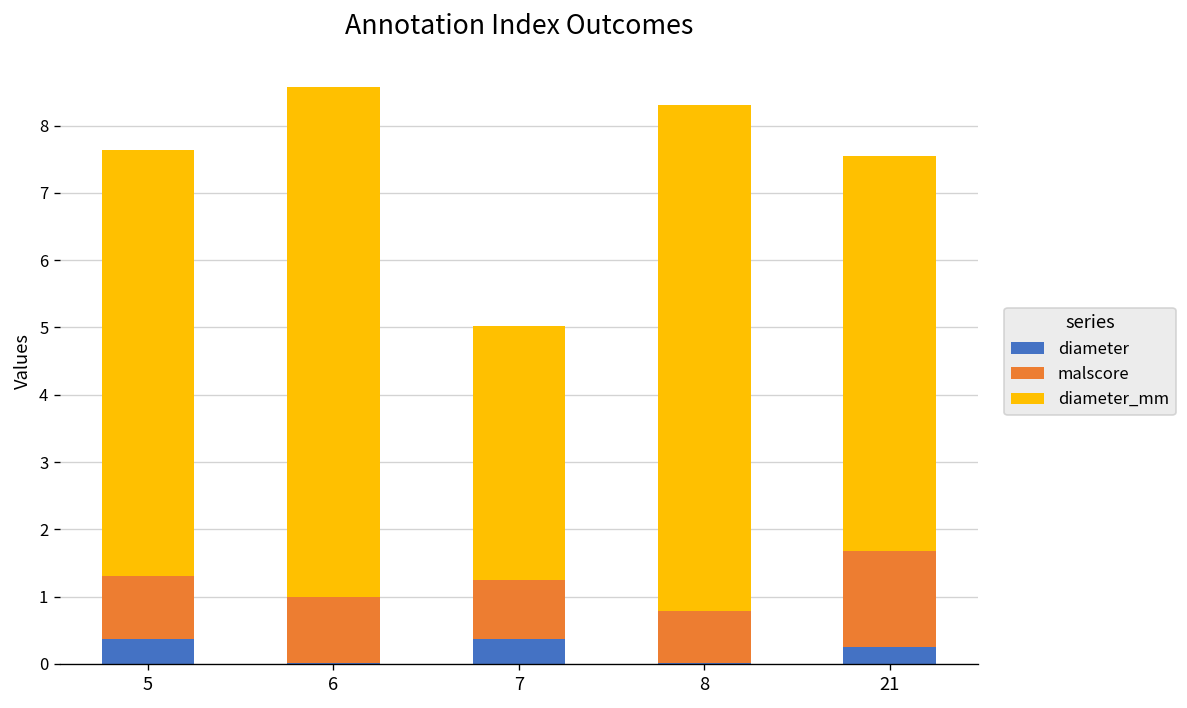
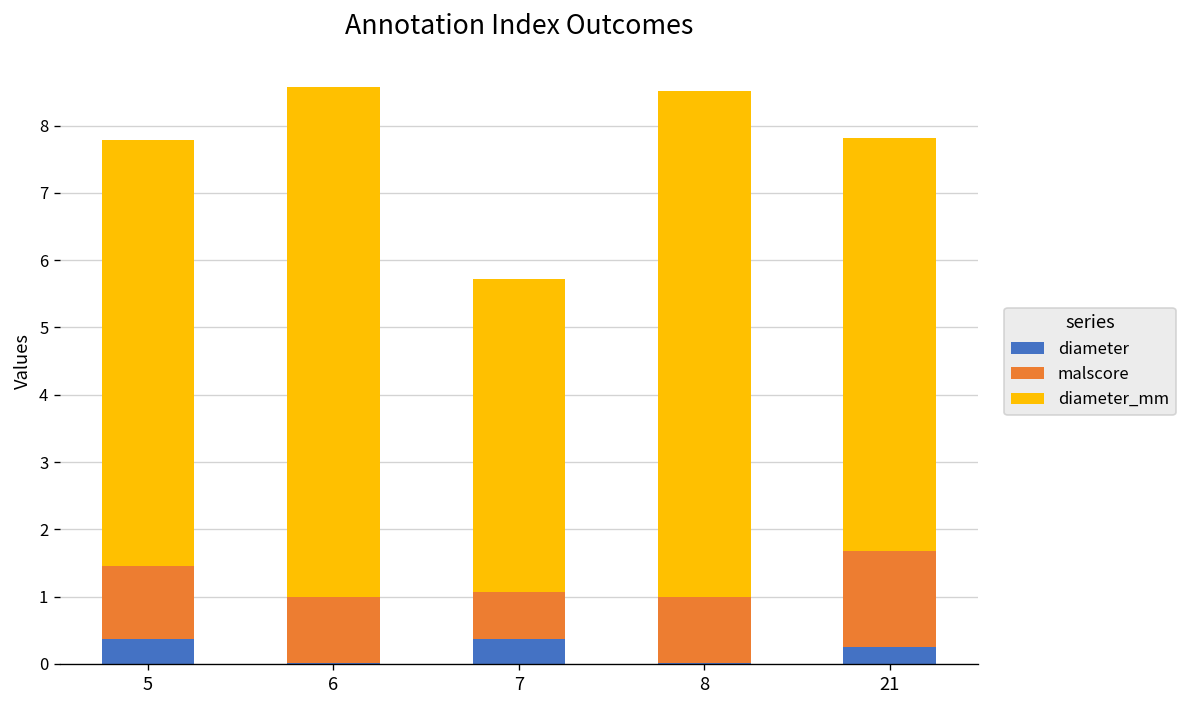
  {
    "diameter": {
      "5": 0.4,
      "7": 0.4,
      "21": 0.3
    },
    "malscore": {
-     "5": 0.9,
+     "5": 1.1,
      "6": 1.0,
-     "7": 0.9,
-     "8": 0.8,
+     "7": 0.7,
+     "8": 1.0,
      "21": 1.4
    },
    "diameter_mm": {
      "5": 6.3,
      "6": 7.6,
-     "7": 3.8,
+     "7": 4.6,
      "8": 7.5,
-     "21": 5.9
+     "21": 6.1
    }
  }
